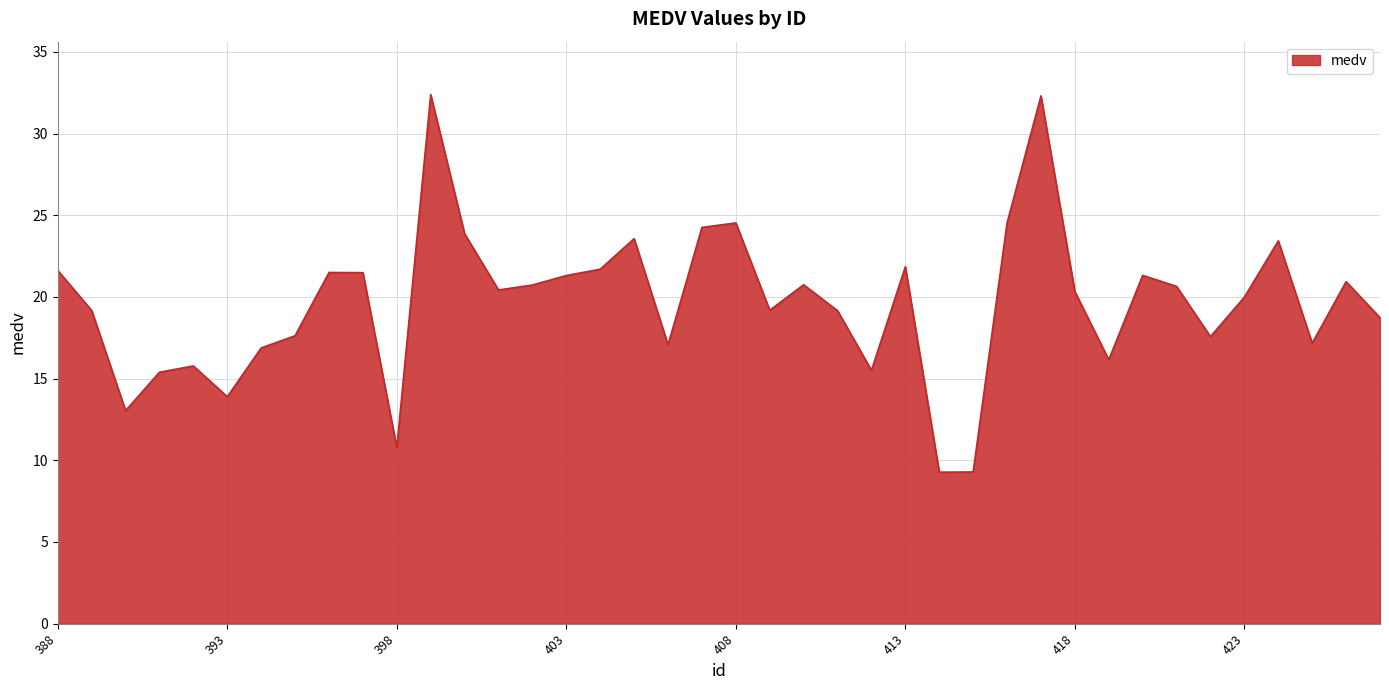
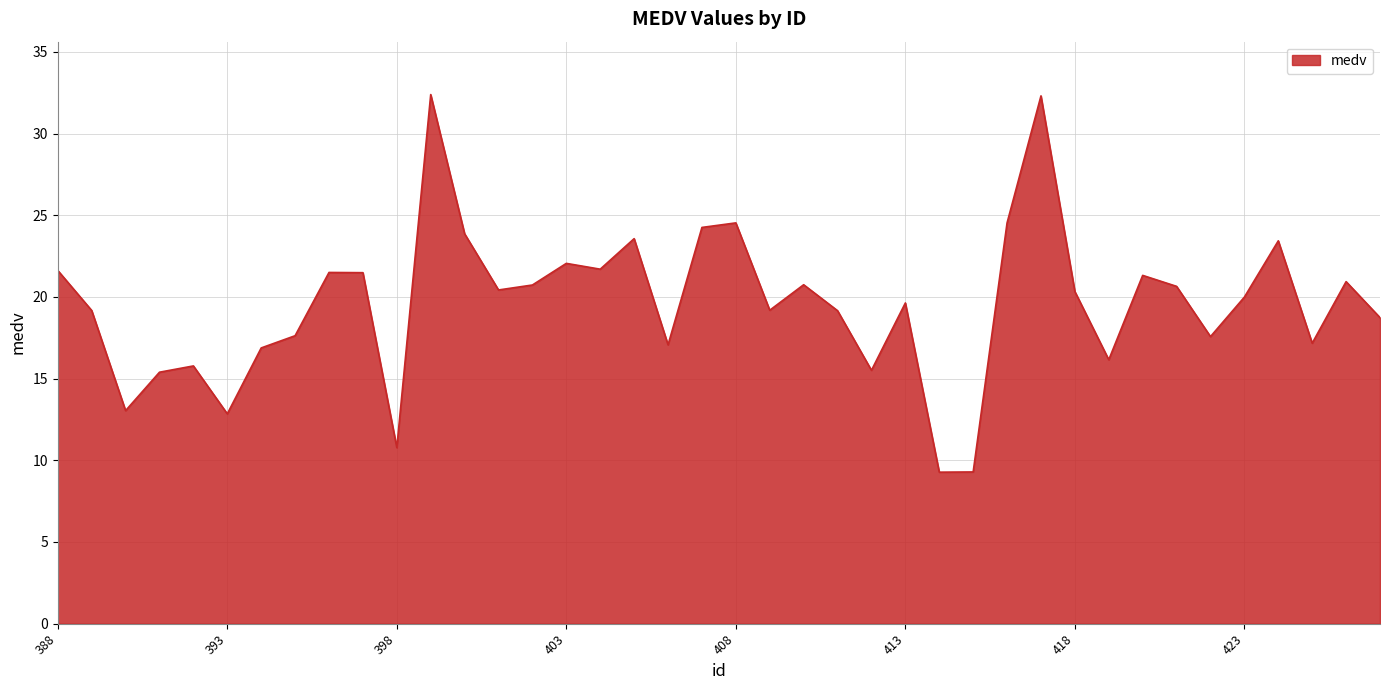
  {
    "388": 21.6,
-   "393": 13.9,
+   "393": 12.8,
    "398": 10.8,
-   "403": 21.3,
+   "403": 22.1,
    "408": 24.5,
-   "413": 21.8,
+   "413": 19.6,
    "418": 20.3,
    "423": 20.0
  }
